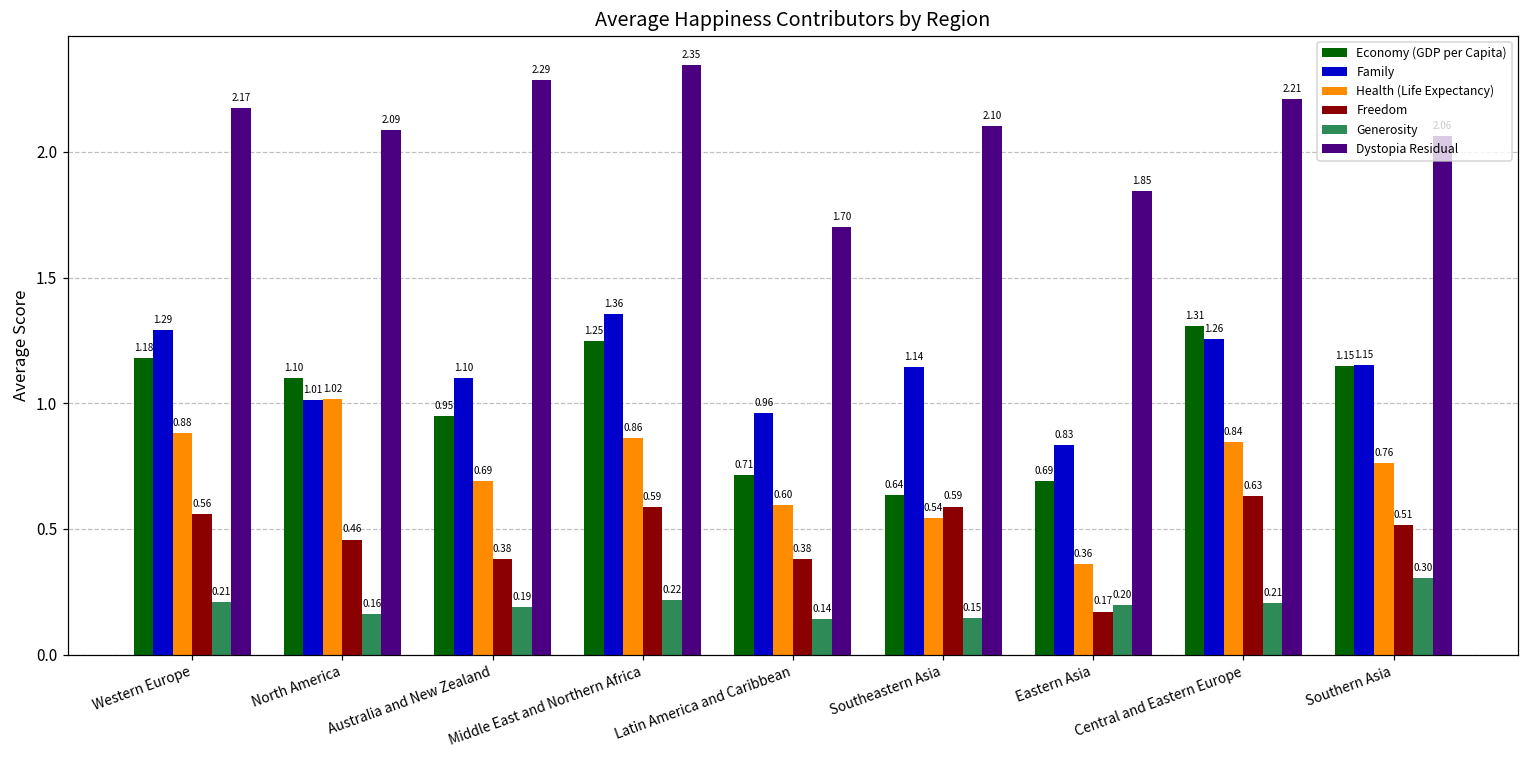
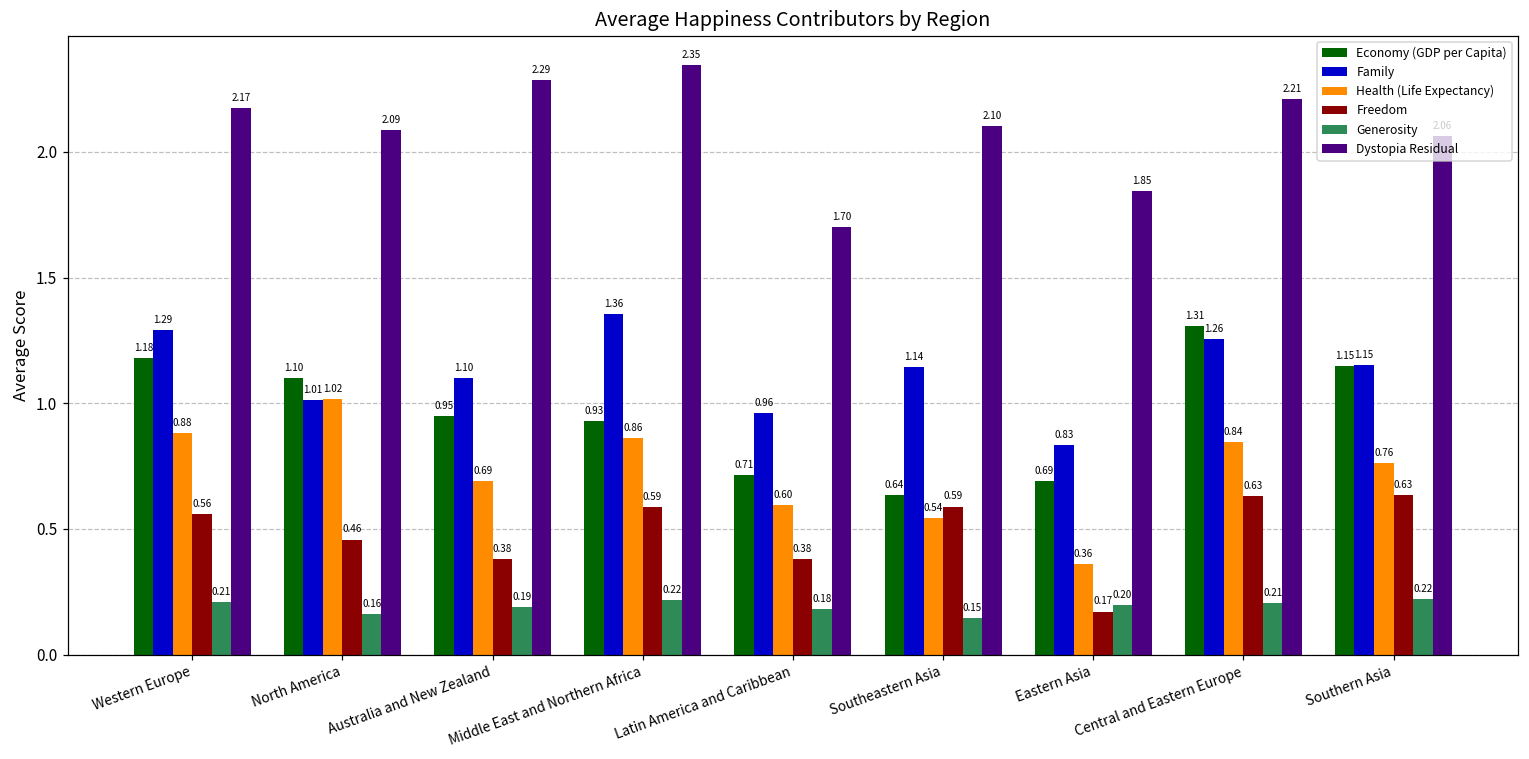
  {
    "Economy (GDP per Capita)": {
      "Western Europe": 1.18,
      "North America": 1.10,
      "Australia and New Zealand": 0.95,
-     "Middle East and Northern Africa": 1.25,
+     "Middle East and Northern Africa": 0.93,
      "Latin America and Caribbean": 0.71,
      "Southeastern Asia": 0.64,
      "Eastern Asia": 0.69,
      "Central and Eastern Europe": 1.31,
      "Southern Asia": 1.15
    },
    "Family": {
      "Western Europe": 1.29,
      "North America": 1.01,
      "Australia and New Zealand": 1.10,
      "Middle East and Northern Africa": 1.36,
      "Latin America and Caribbean": 0.96,
      "Southeastern Asia": 1.14,
      "Eastern Asia": 0.83,
      "Central and Eastern Europe": 1.26,
      "Southern Asia": 1.15
    },
    "Health (Life Expectancy)": {
      "Western Europe": 0.88,
      "North America": 1.02,
      "Australia and New Zealand": 0.69,
      "Middle East and Northern Africa": 0.86,
      "Latin America and Caribbean": 0.60,
      "Southeastern Asia": 0.54,
      "Eastern Asia": 0.36,
      "Central and Eastern Europe": 0.84,
      "Southern Asia": 0.76
    },
    "Freedom": {
      "Western Europe": 0.56,
      "North America": 0.46,
      "Australia and New Zealand": 0.38,
      "Middle East and Northern Africa": 0.59,
      "Latin America and Caribbean": 0.38,
      "Southeastern Asia": 0.59,
      "Eastern Asia": 0.17,
      "Central and Eastern Europe": 0.63,
-     "Southern Asia": 0.51
+     "Southern Asia": 0.63
    },
    "Generosity": {
      "Western Europe": 0.21,
      "North America": 0.16,
      "Australia and New Zealand": 0.19,
      "Middle East and Northern Africa": 0.22,
-     "Latin America and Caribbean": 0.14,
+     "Latin America and Caribbean": 0.18,
      "Southeastern Asia": 0.15,
      "Eastern Asia": 0.20,
      "Central and Eastern Europe": 0.21,
-     "Southern Asia": 0.30
+     "Southern Asia": 0.22
    },
    "Dystopia Residual": {
      "Western Europe": 2.17,
      "North America": 2.09,
      "Australia and New Zealand": 2.29,
      "Middle East and Northern Africa": 2.35,
      "Latin America and Caribbean": 1.70,
      "Southeastern Asia": 2.10,
      "Eastern Asia": 1.85,
      "Central and Eastern Europe": 2.21
    }
  }
